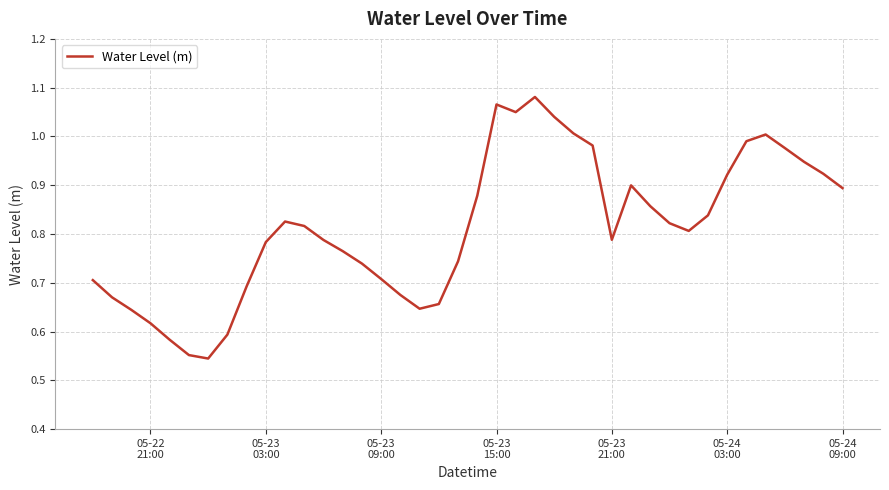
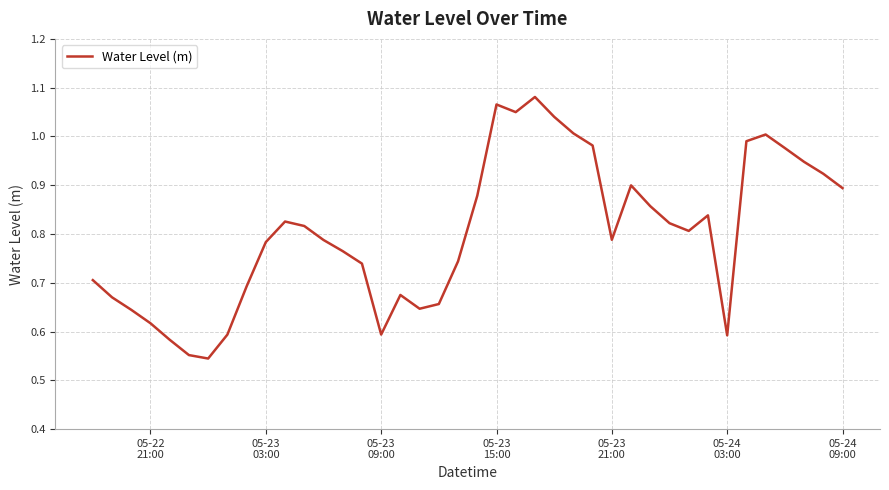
  {
    "05-22 21:00": 0.62,
    "05-23 03:00": 0.78,
-   "05-23 09:00": 0.71,
+   "05-23 09:00": 0.59,
    "05-23 15:00": 1.07,
    "05-23 21:00": 0.79,
-   "05-24 03:00": 0.92,
+   "05-24 03:00": 0.59,
    "05-24 09:00": 0.89
  }
